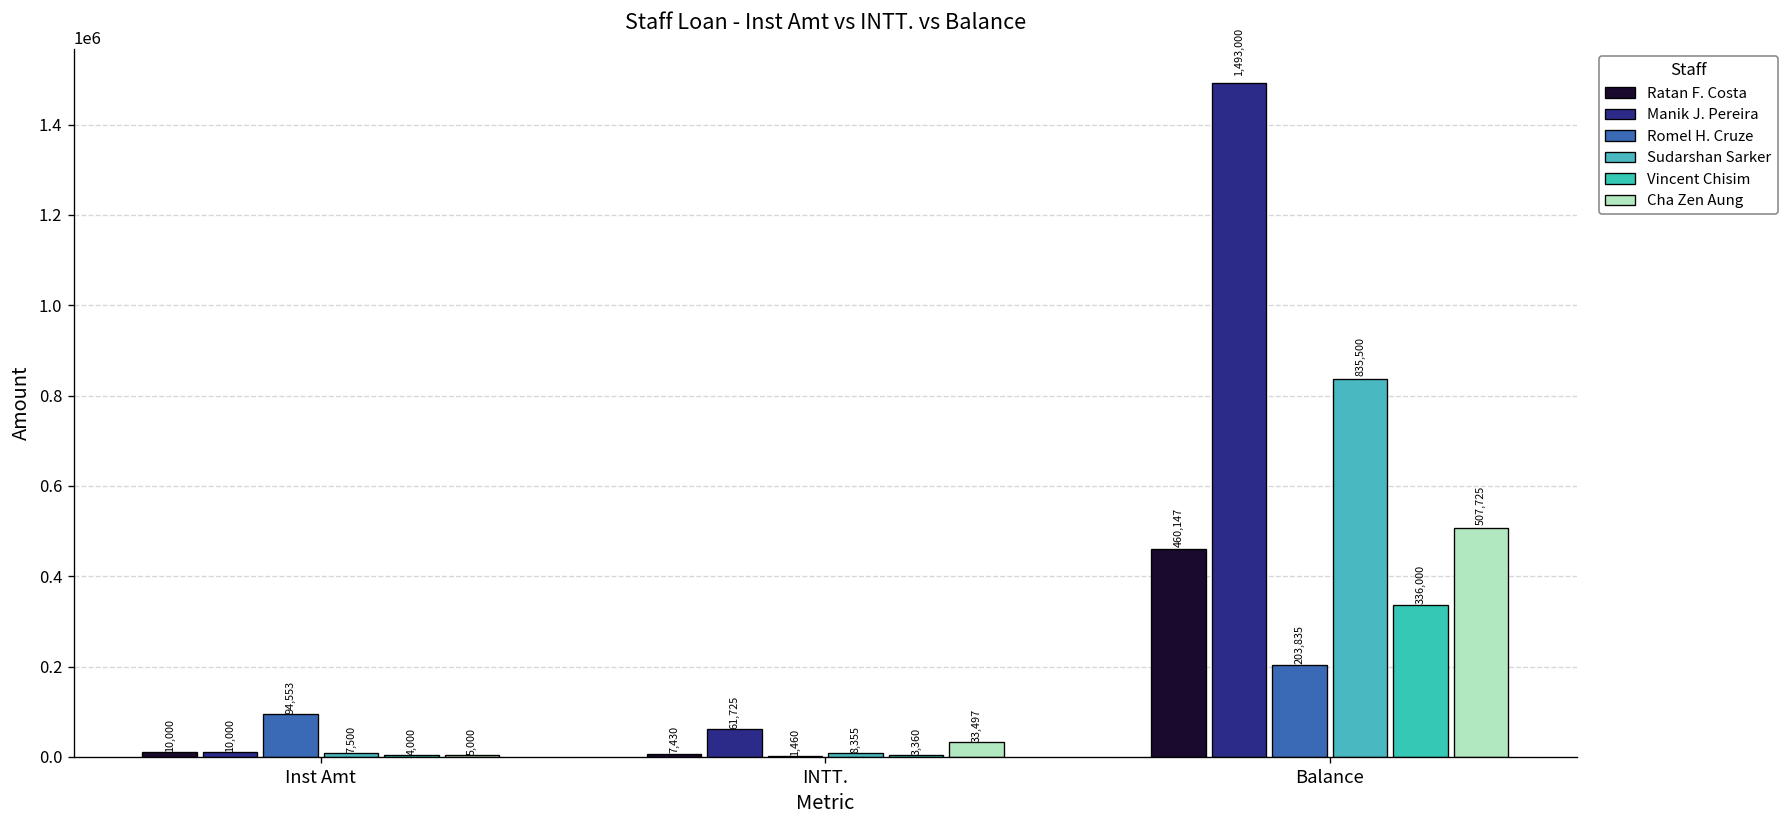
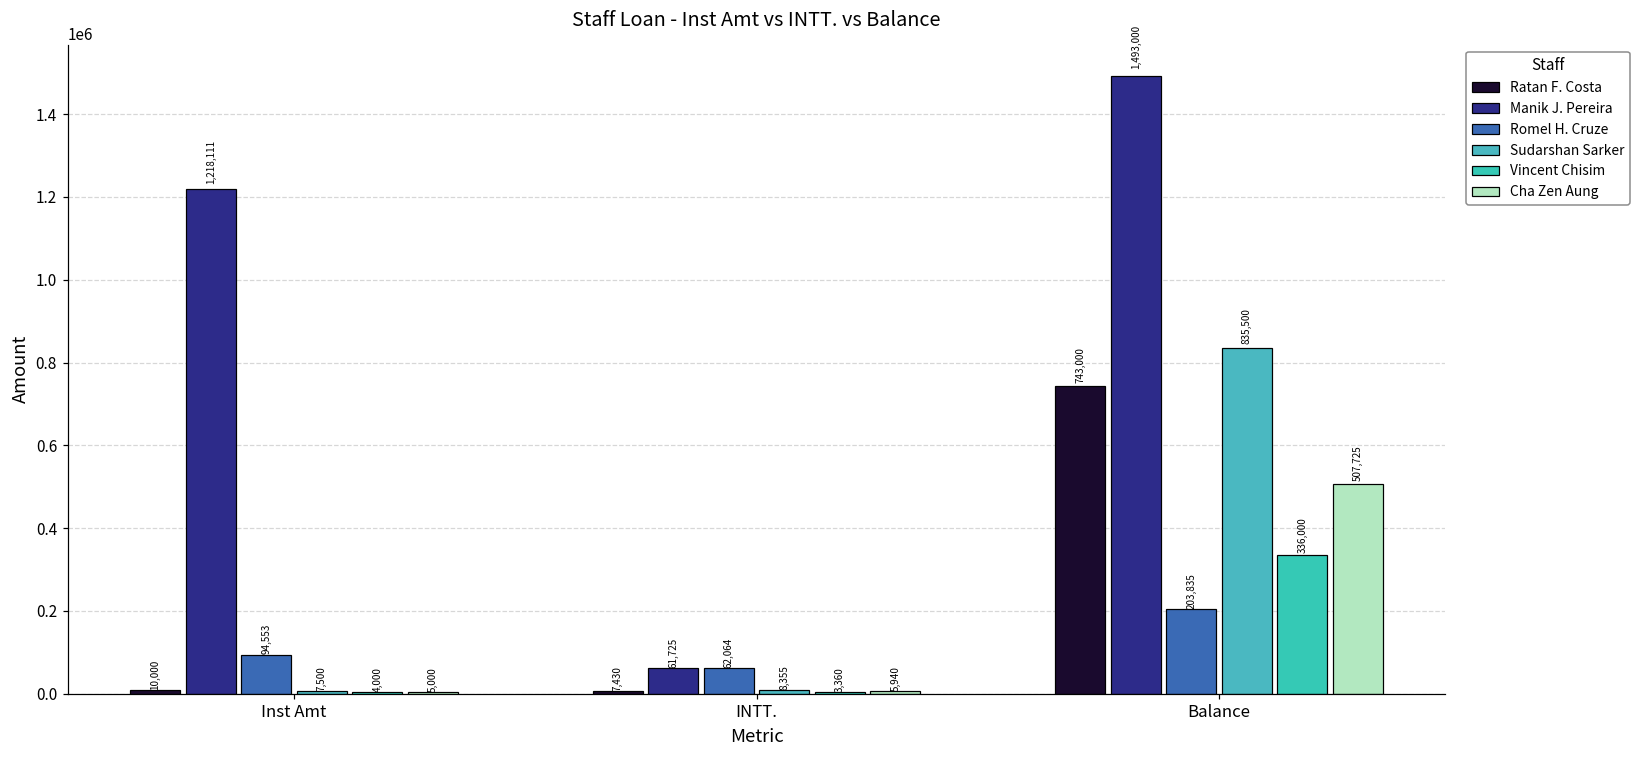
  {
    "Ratan F. Costa": {
      "Inst Amt": "10,000",
      "INTT.": "7,430",
-     "Balance": "460,147"
+     "Balance": "743,000"
    },
    "Manik J. Pereira": {
-     "Inst Amt": "10,000",
+     "Inst Amt": "1,218,111",
      "INTT.": "61,725",
      "Balance": "1,493,000"
    },
    "Romel H. Cruze": {
      "Inst Amt": "94,553",
-     "INTT.": "1,460",
+     "INTT.": "62,064",
      "Balance": "203,835"
    },
    "Cha Zen Aung": {
      "Inst Amt": "5,000",
-     "INTT.": "33,497",
+     "INTT.": "5,940",
      "Balance": "507,725"
    }
  }
